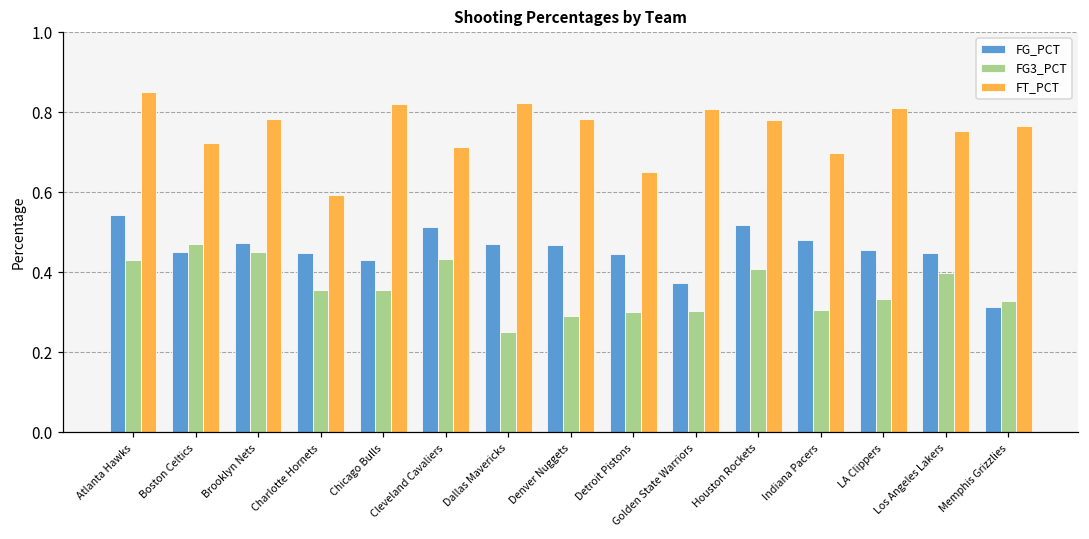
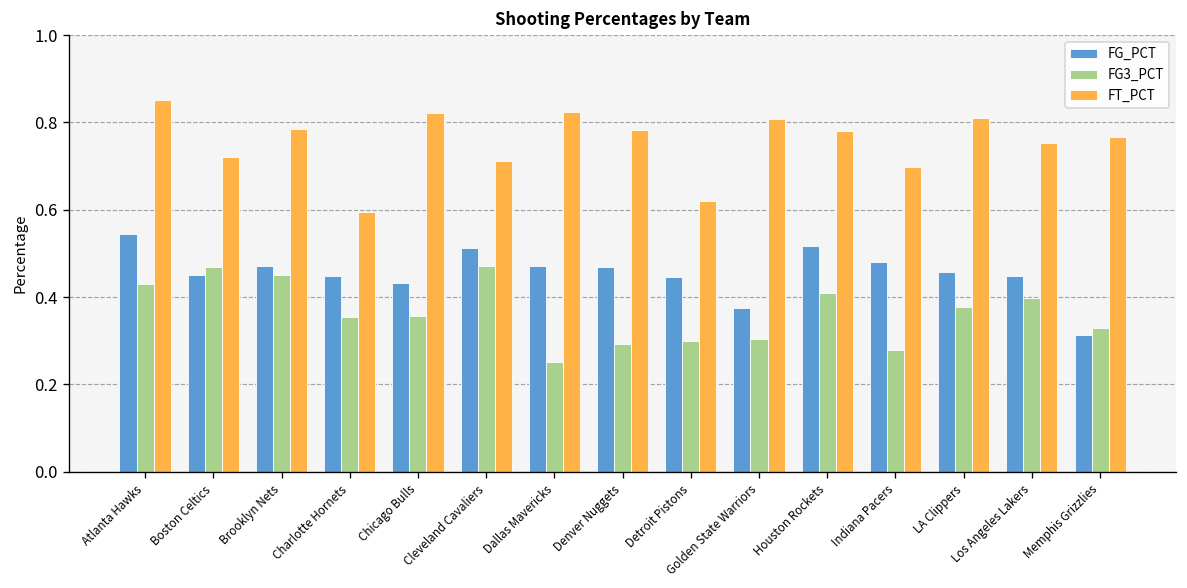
  {
    "FG_PCT": {
      "Atlanta Hawks": 0.54,
      "Boston Celtics": 0.45,
      "Brooklyn Nets": 0.47,
      "Charlotte Hornets": 0.45,
      "Chicago Bulls": 0.43,
      "Cleveland Cavaliers": 0.51,
      "Dallas Mavericks": 0.47,
      "Denver Nuggets": 0.47,
      "Detroit Pistons": 0.45,
      "Golden State Warriors": 0.37,
      "Houston Rockets": 0.52,
      "Indiana Pacers": 0.48,
      "LA Clippers": 0.46,
      "Los Angeles Lakers": 0.45,
      "Memphis Grizzlies": 0.31
    },
    "FG3_PCT": {
      "Atlanta Hawks": 0.43,
      "Boston Celtics": 0.47,
      "Brooklyn Nets": 0.45,
      "Charlotte Hornets": 0.36,
      "Chicago Bulls": 0.36,
-     "Cleveland Cavaliers": 0.43,
+     "Cleveland Cavaliers": 0.47,
      "Dallas Mavericks": 0.25,
      "Denver Nuggets": 0.29,
      "Detroit Pistons": 0.30,
      "Golden State Warriors": 0.30,
      "Houston Rockets": 0.41,
-     "Indiana Pacers": 0.31,
-     "LA Clippers": 0.33,
+     "Indiana Pacers": 0.28,
+     "LA Clippers": 0.38,
      "Los Angeles Lakers": 0.40,
      "Memphis Grizzlies": 0.33
    },
    "FT_PCT": {
      "Atlanta Hawks": 0.85,
      "Boston Celtics": 0.72,
      "Brooklyn Nets": 0.78,
      "Charlotte Hornets": 0.59,
      "Chicago Bulls": 0.82,
      "Cleveland Cavaliers": 0.71,
      "Dallas Mavericks": 0.82,
      "Denver Nuggets": 0.78,
-     "Detroit Pistons": 0.65,
+     "Detroit Pistons": 0.62,
      "Golden State Warriors": 0.81,
      "Houston Rockets": 0.78,
      "Indiana Pacers": 0.70,
      "LA Clippers": 0.81,
      "Los Angeles Lakers": 0.75,
      "Memphis Grizzlies": 0.77
    }
  }
